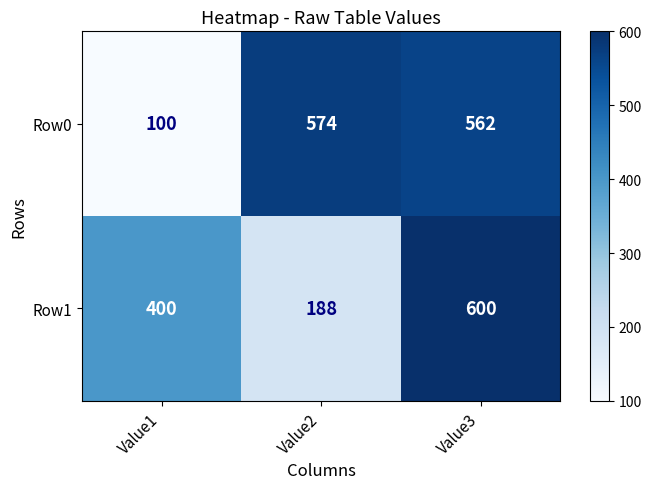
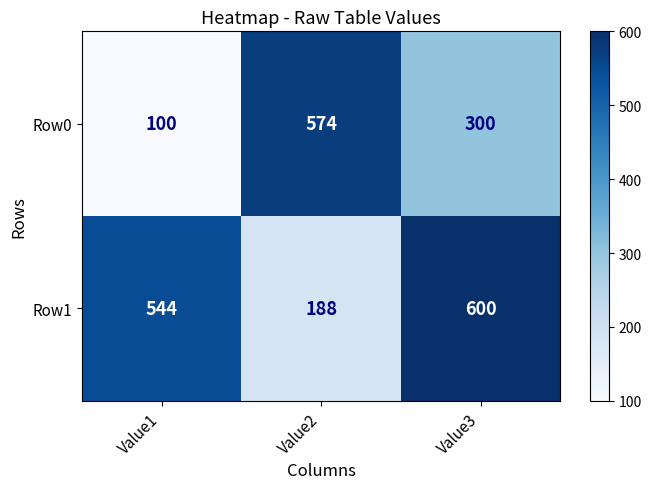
  {
    "Row0": {
      "Value1": 100,
      "Value2": 574,
-     "Value3": 562
+     "Value3": 300
    },
    "Row1": {
-     "Value1": 400,
+     "Value1": 544,
      "Value2": 188,
      "Value3": 600
    }
  }
